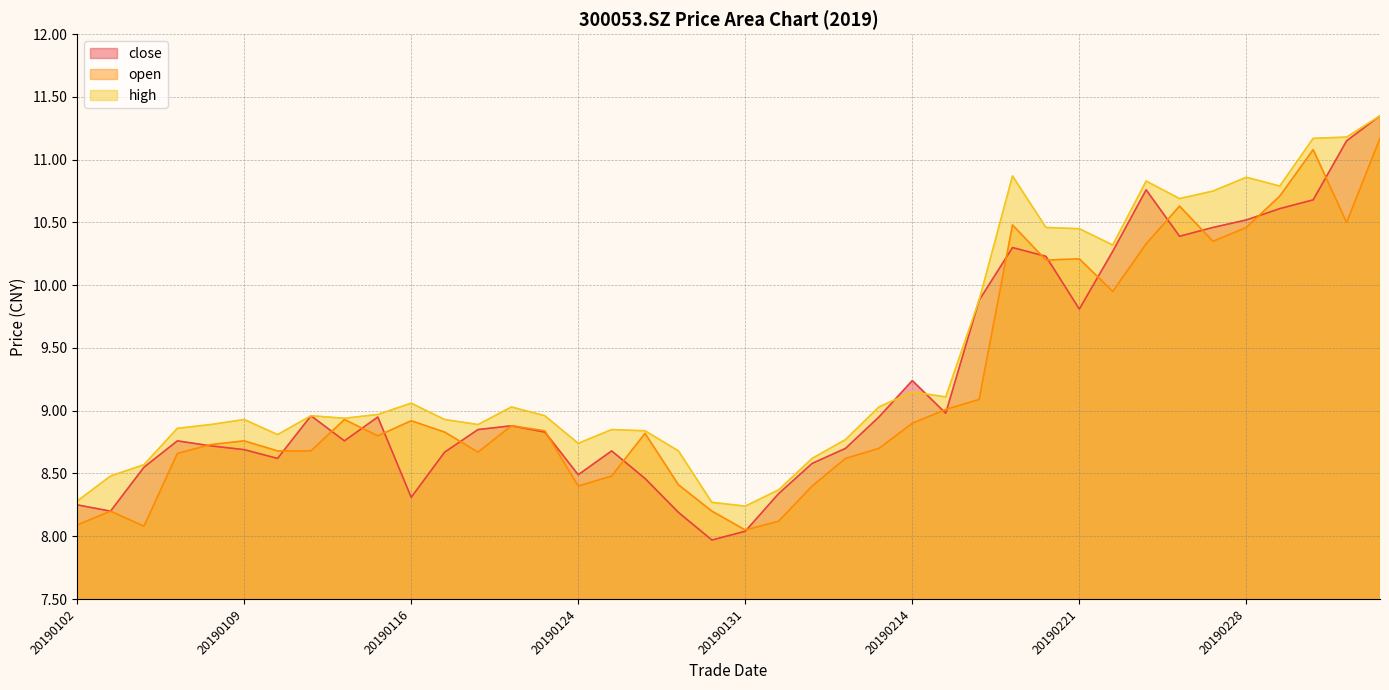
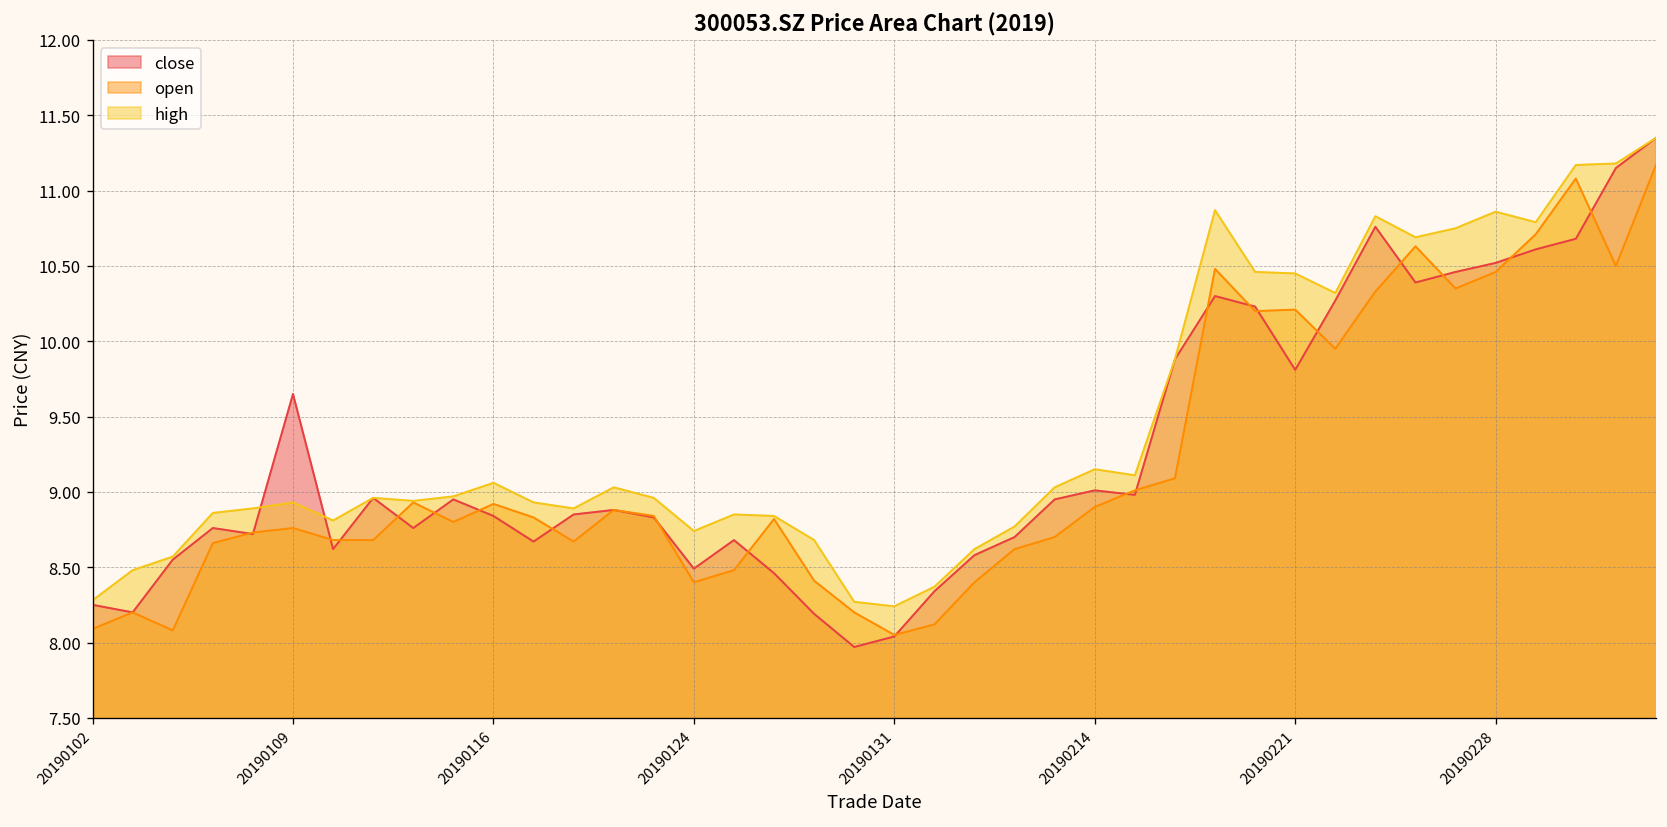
  {
    "close": {
      "20190102": 8.25,
-     "20190109": 8.69,
-     "20190116": 8.31,
+     "20190109": 9.65,
+     "20190116": 8.84,
      "20190124": 8.49,
-     "20190214": 9.24,
+     "20190214": 9.01,
      "20190221": 9.81,
      "20190228": 10.52
    }
  }
